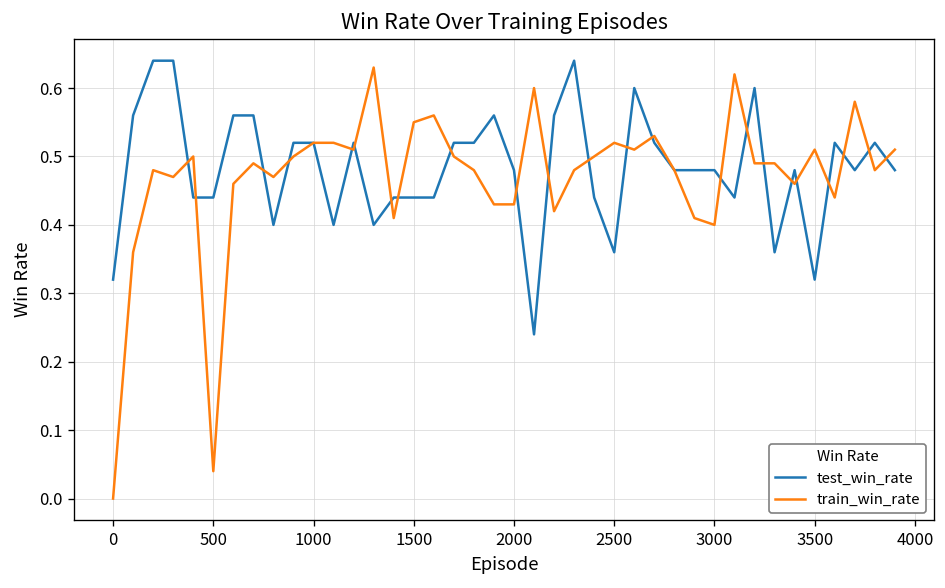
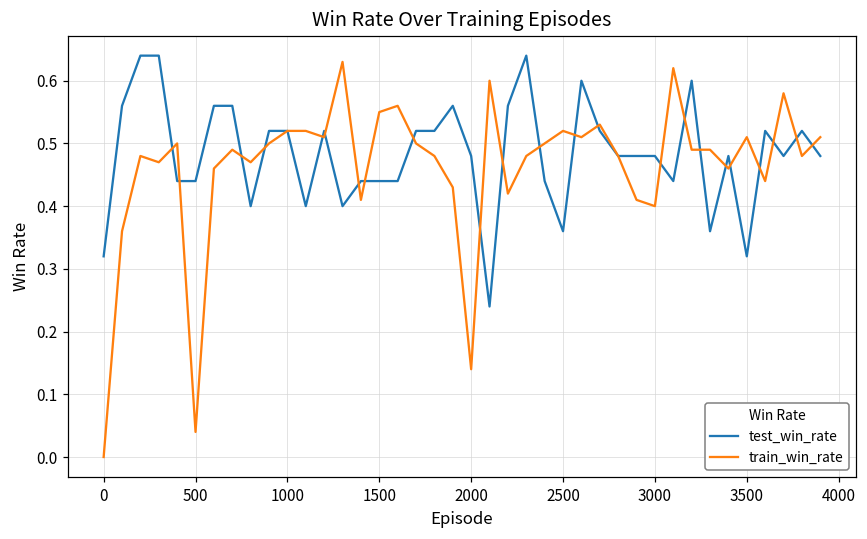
  {
    "test_win_rate": {
      "0": 0.32,
      "500": 0.44,
      "1500": 0.44,
      "2000": 0.48,
      "2500": 0.36,
      "3000": 0.48,
      "3500": 0.32
    },
    "train_win_rate": {
      "0": 0.00,
      "500": 0.04,
      "1500": 0.55,
-     "2000": 0.43,
+     "2000": 0.14,
      "2500": 0.52,
      "3000": 0.40,
      "3500": 0.51
    }
  }
